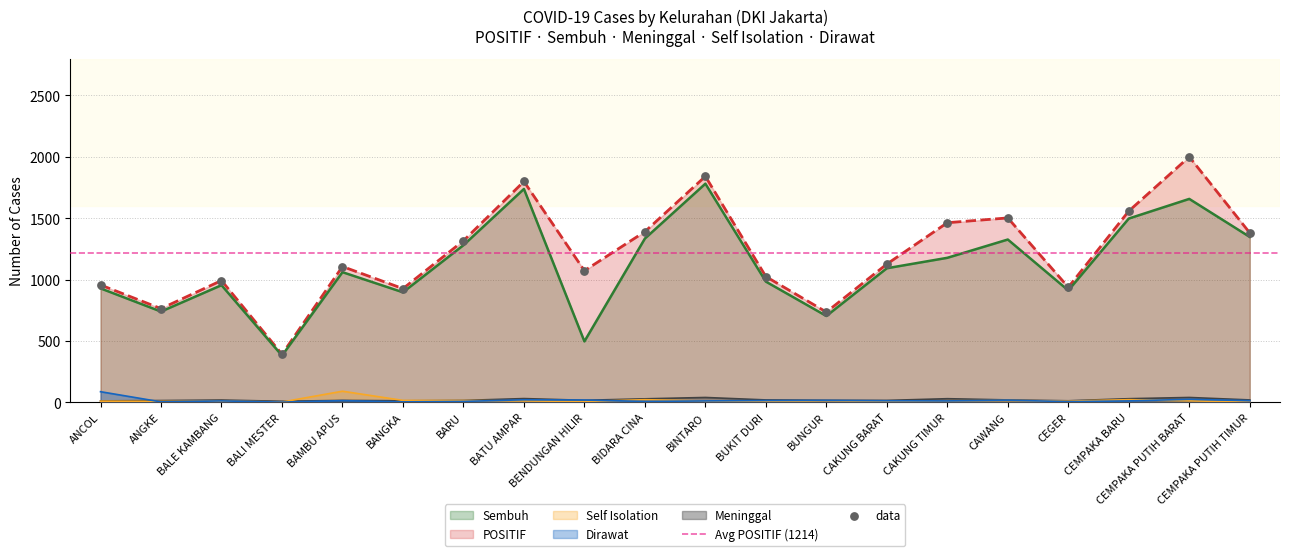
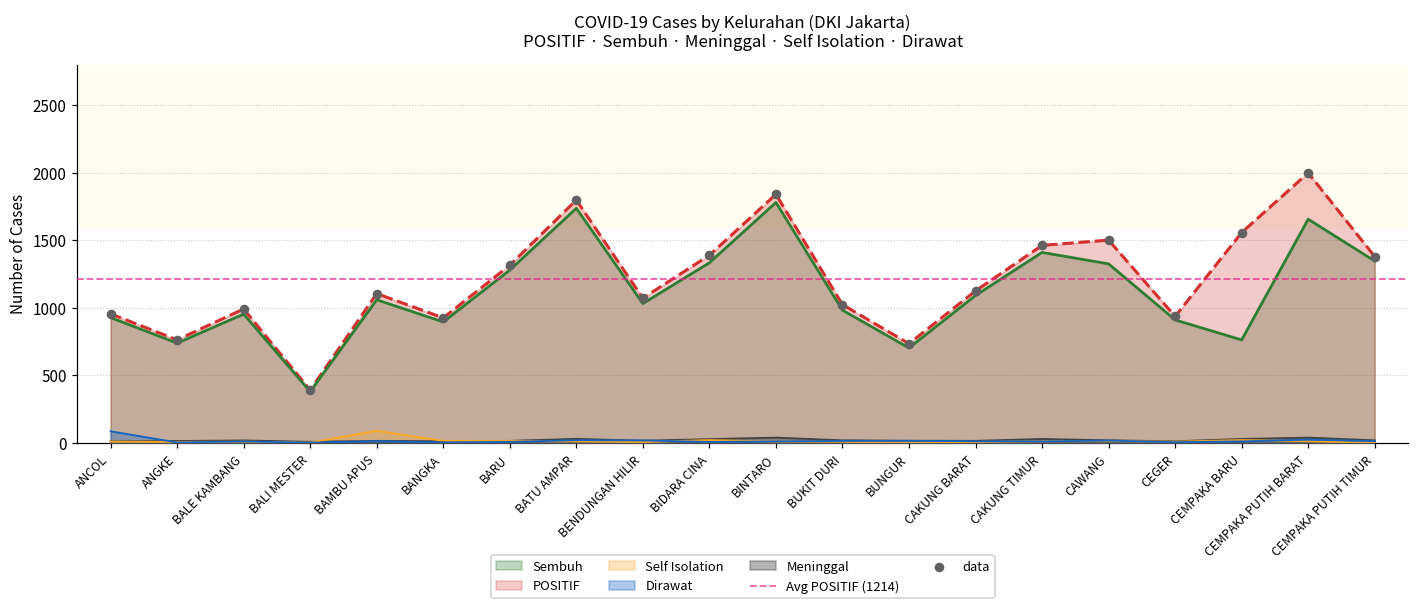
  {
    "Sembuh": {
      "ANCOL": 930,
      "ANGKE": 740,
      "BALE KAMBANG": 950,
      "BAMBU APUS": 1060,
      "BANGKA": 900,
      "BARU": 1280,
      "BATU AMPAR": 1740,
-     "BENDUNGAN HILIR": 500,
+     "BENDUNGAN HILIR": 1030,
      "BIDARA CINA": 1330,
      "BINTARO": 1780,
      "BUKIT DURI": 980,
      "BUNGUR": 700,
      "CAKUNG BARAT": 1090,
-     "CAKUNG TIMUR": 1180,
+     "CAKUNG TIMUR": 1410,
      "CAWANG": 1330,
      "CEGER": 910,
-     "CEMPAKA BARU": 1500,
+     "CEMPAKA BARU": 760,
      "CEMPAKA PUTIH BARAT": 1660,
      "CEMPAKA PUTIH TIMUR": 1350
    },
    "Self Isolation": {
      "BAMBU APUS": 90
    },
    "Dirawat": {
      "ANCOL": 90
    }
  }
